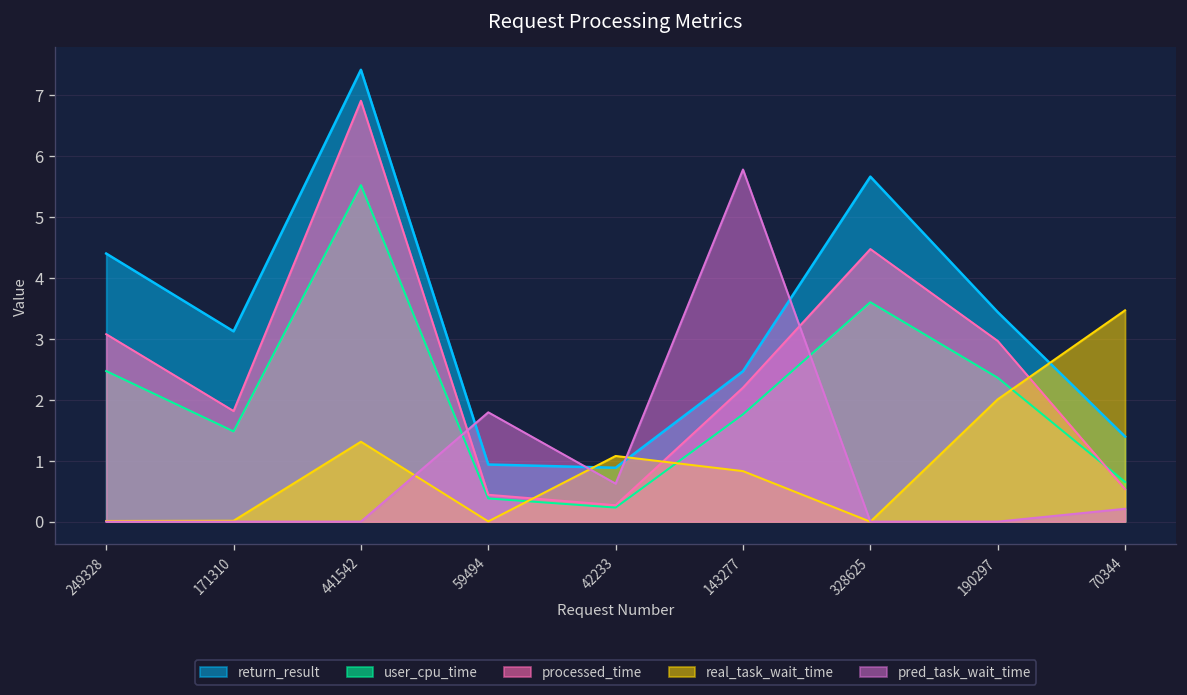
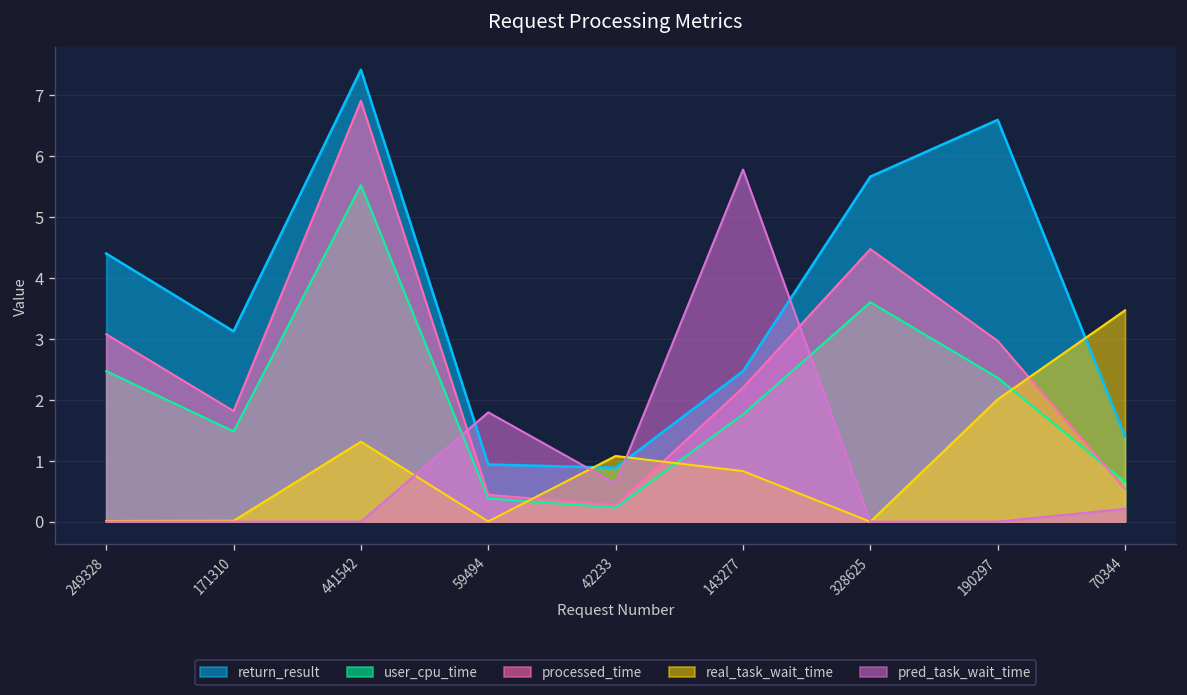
  {
    "return_result": {
      "249328": 4.4,
      "171310": 3.1,
      "441542": 7.4,
      "59494": 0.9,
      "42233": 0.9,
      "143277": 2.5,
      "328625": 5.7,
-     "190297": 3.4,
+     "190297": 6.6,
      "70344": 1.4
    },
    "user_cpu_time": {
      "249328": 2.5,
      "171310": 1.5,
      "441542": 5.5,
      "59494": 0.4,
      "143277": 1.8,
      "328625": 3.6,
      "190297": 2.4,
      "70344": 0.7
    },
    "real_task_wait_time": {
      "441542": 1.3,
      "59494": 0.0,
      "42233": 1.1,
      "143277": 0.8,
      "190297": 2.0,
      "70344": 3.5
    }
  }
